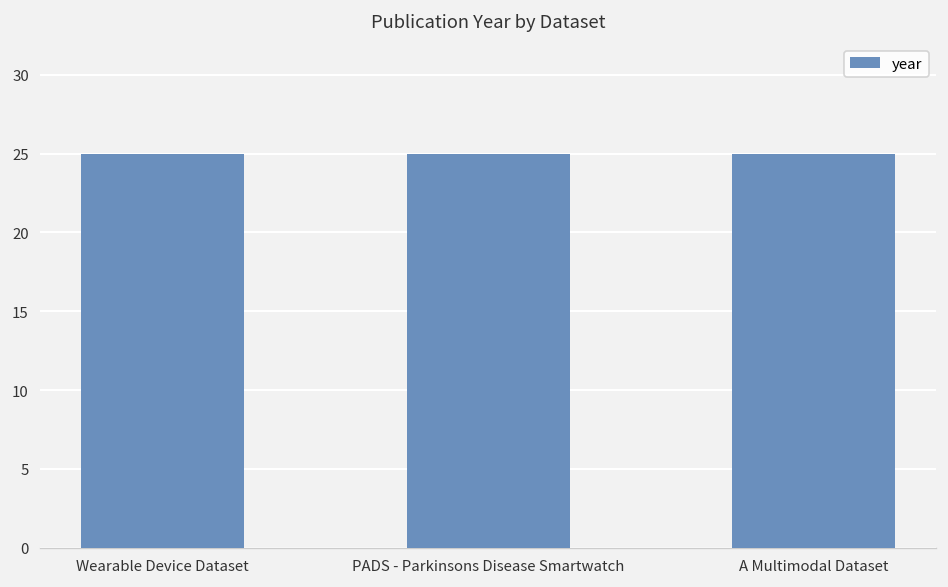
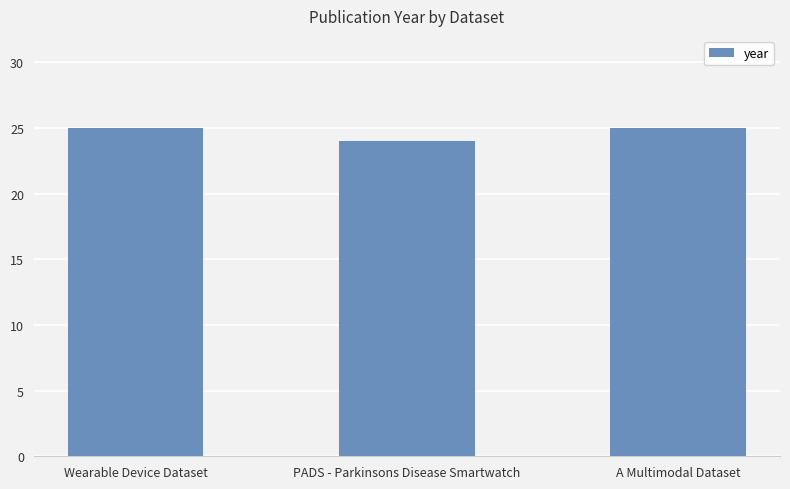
  {
    "Wearable Device Dataset": 25,
-   "PADS - Parkinsons Disease Smartwatch": 25,
+   "PADS - Parkinsons Disease Smartwatch": 24,
    "A Multimodal Dataset": 25
  }
